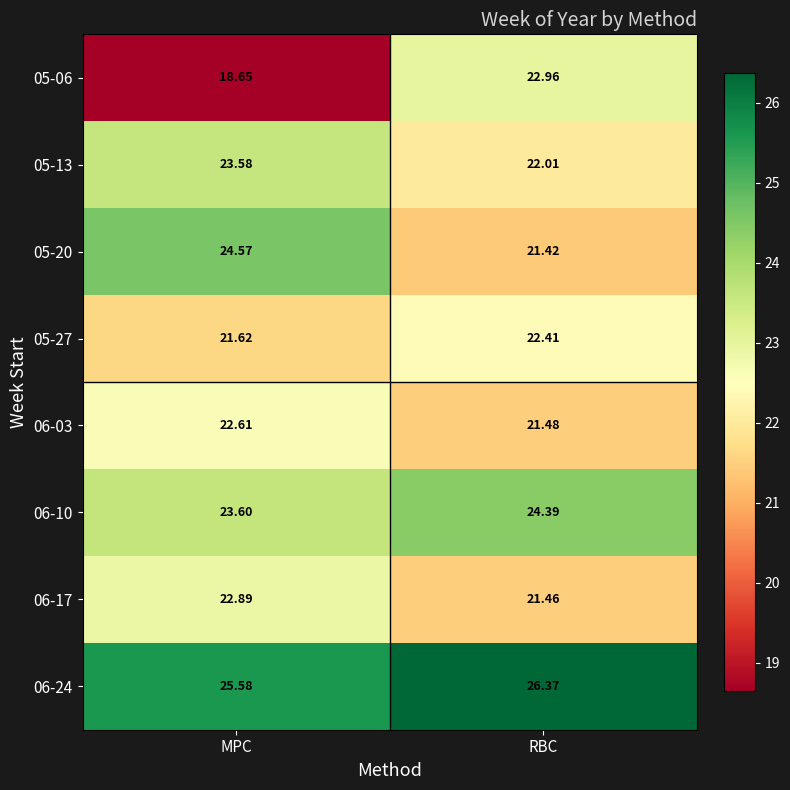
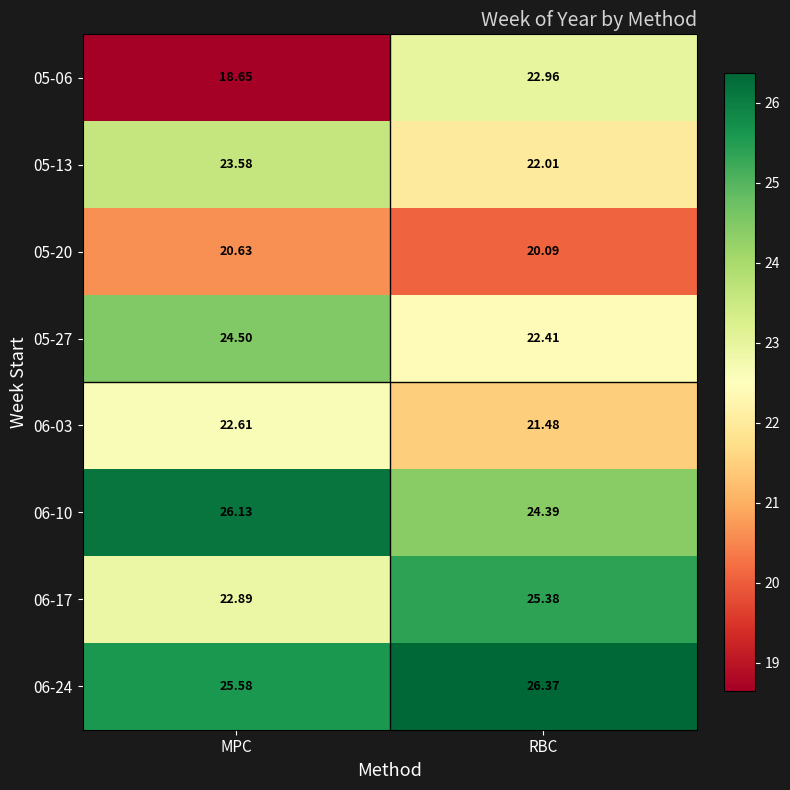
  {
    "05-06": {
      "MPC": 18.65,
      "RBC": 22.96
    },
    "05-13": {
      "MPC": 23.58,
      "RBC": 22.01
    },
    "05-20": {
-     "MPC": 24.57,
-     "RBC": 21.42
+     "MPC": 20.63,
+     "RBC": 20.09
    },
    "05-27": {
-     "MPC": 21.62,
+     "MPC": 24.50,
      "RBC": 22.41
    },
    "06-03": {
      "MPC": 22.61,
      "RBC": 21.48
    },
    "06-10": {
-     "MPC": 23.60,
+     "MPC": 26.13,
      "RBC": 24.39
    },
    "06-17": {
      "MPC": 22.89,
-     "RBC": 21.46
+     "RBC": 25.38
    },
    "06-24": {
      "MPC": 25.58,
      "RBC": 26.37
    }
  }
